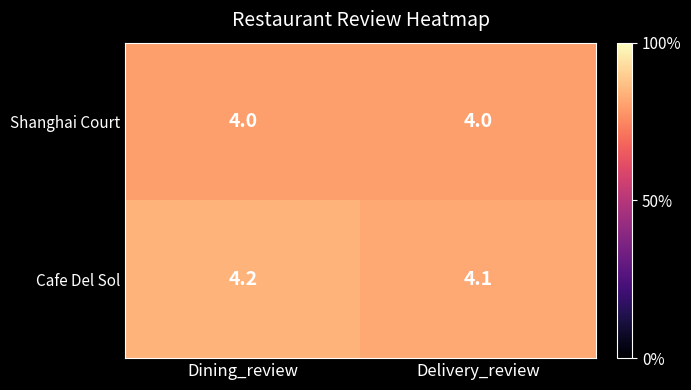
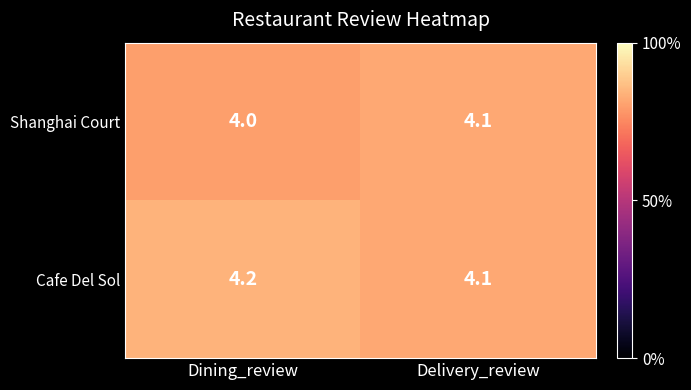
  {
    "Shanghai Court": {
      "Dining_review": 4.0,
-     "Delivery_review": 4.0
+     "Delivery_review": 4.1
    },
    "Cafe Del Sol": {
      "Dining_review": 4.2,
      "Delivery_review": 4.1
    }
  }
